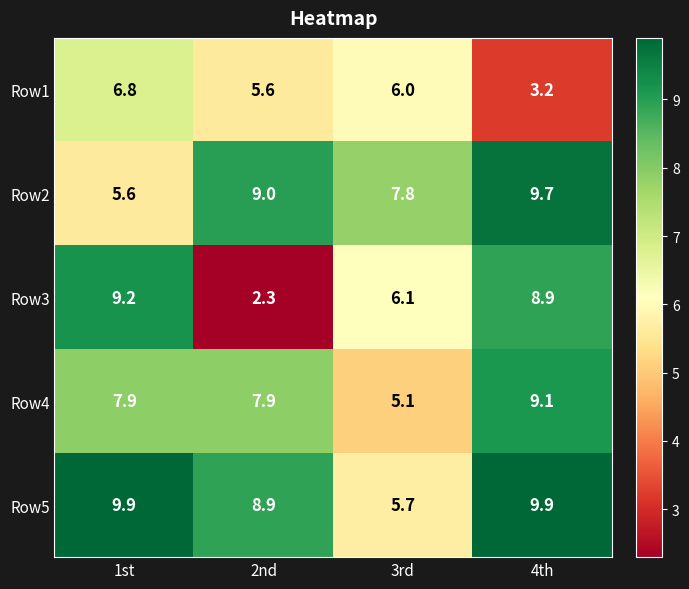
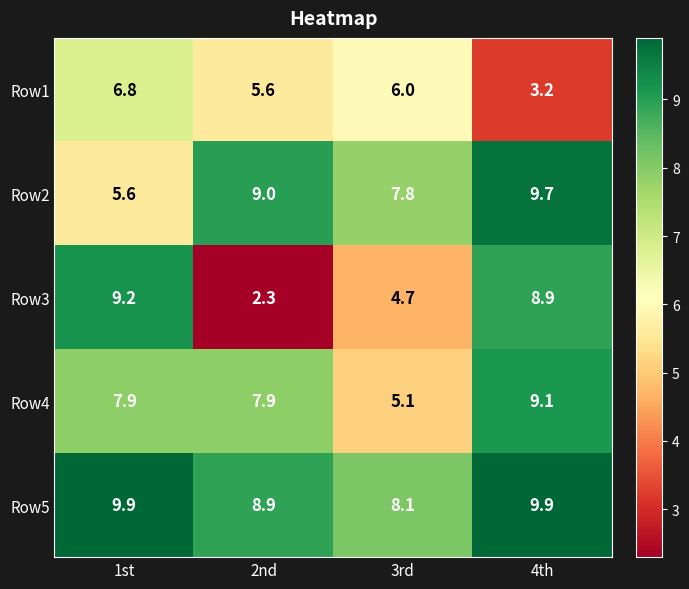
  {
    "Row1": {
      "1st": 6.8,
      "2nd": 5.6,
      "3rd": 6.0,
      "4th": 3.2
    },
    "Row2": {
      "1st": 5.6,
      "2nd": 9.0,
      "3rd": 7.8,
      "4th": 9.7
    },
    "Row3": {
      "1st": 9.2,
      "2nd": 2.3,
-     "3rd": 6.1,
+     "3rd": 4.7,
      "4th": 8.9
    },
    "Row4": {
      "1st": 7.9,
      "2nd": 7.9,
      "3rd": 5.1,
      "4th": 9.1
    },
    "Row5": {
      "1st": 9.9,
      "2nd": 8.9,
-     "3rd": 5.7,
+     "3rd": 8.1,
      "4th": 9.9
    }
  }
